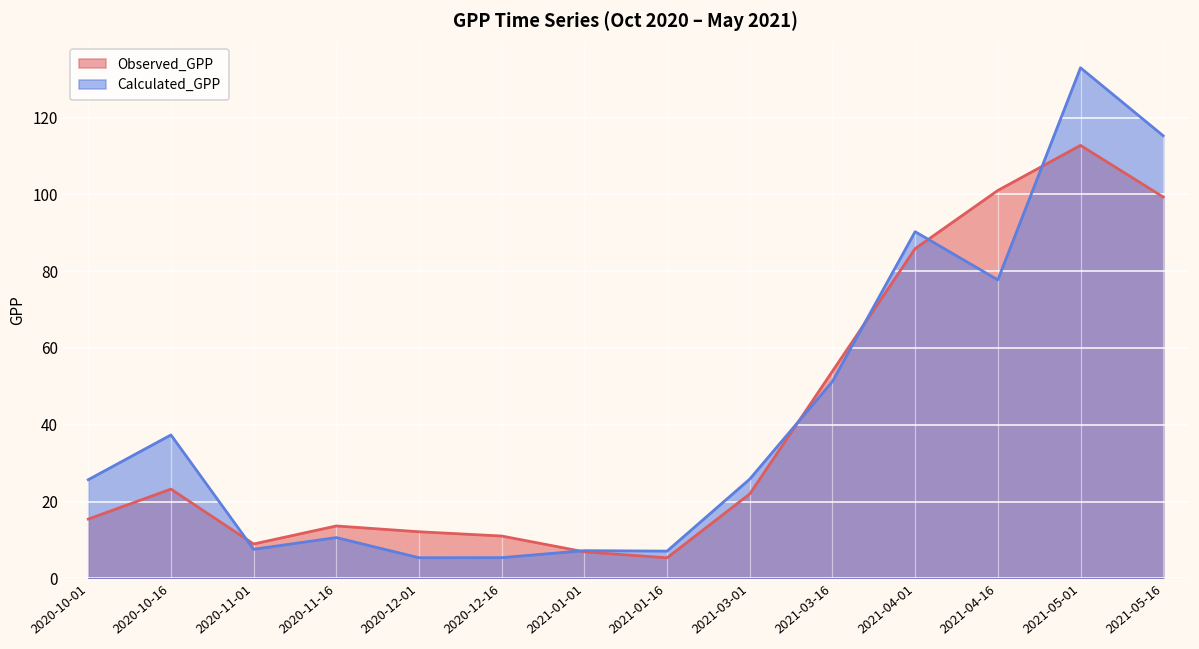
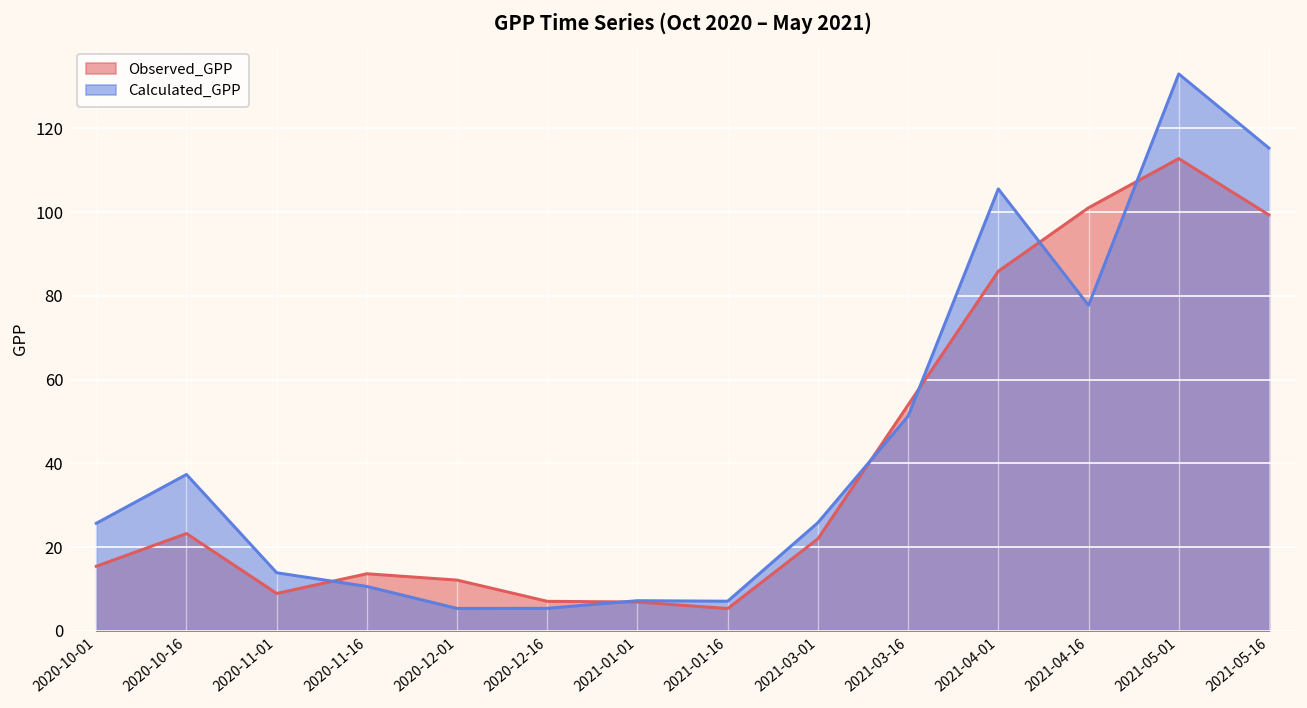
  {
    "Observed_GPP": {
      "2020-10-01": 15,
      "2020-10-16": 23,
      "2020-11-01": 9,
      "2020-11-16": 14,
      "2020-12-01": 12,
-     "2020-12-16": 11,
+     "2020-12-16": 7,
      "2021-01-16": 5,
      "2021-03-01": 22,
      "2021-03-16": 54,
      "2021-04-01": 86,
      "2021-04-16": 101,
      "2021-05-01": 113,
      "2021-05-16": 99
    },
    "Calculated_GPP": {
      "2020-10-01": 26,
      "2020-10-16": 37,
-     "2020-11-01": 8,
+     "2020-11-01": 14,
      "2020-11-16": 11,
      "2020-12-01": 5,
      "2020-12-16": 5,
      "2021-01-16": 7,
      "2021-03-01": 26,
      "2021-03-16": 51,
-     "2021-04-01": 90,
+     "2021-04-01": 106,
      "2021-04-16": 78,
      "2021-05-01": 133,
      "2021-05-16": 115
    }
  }
